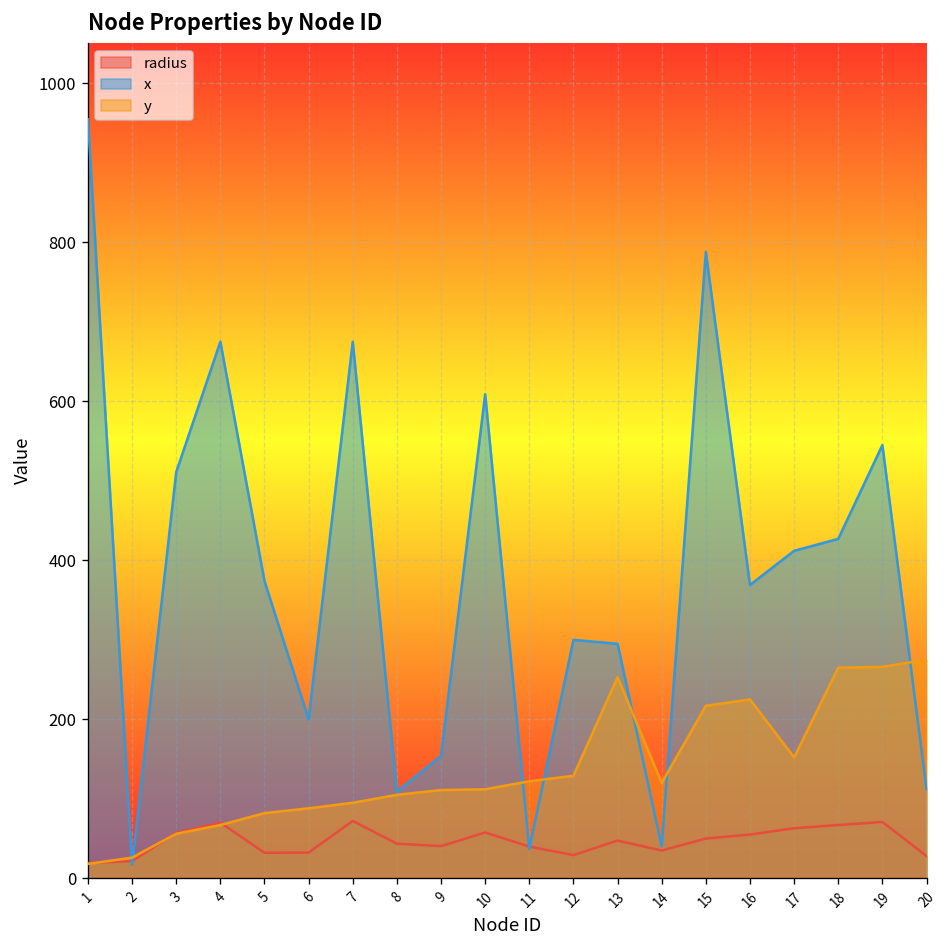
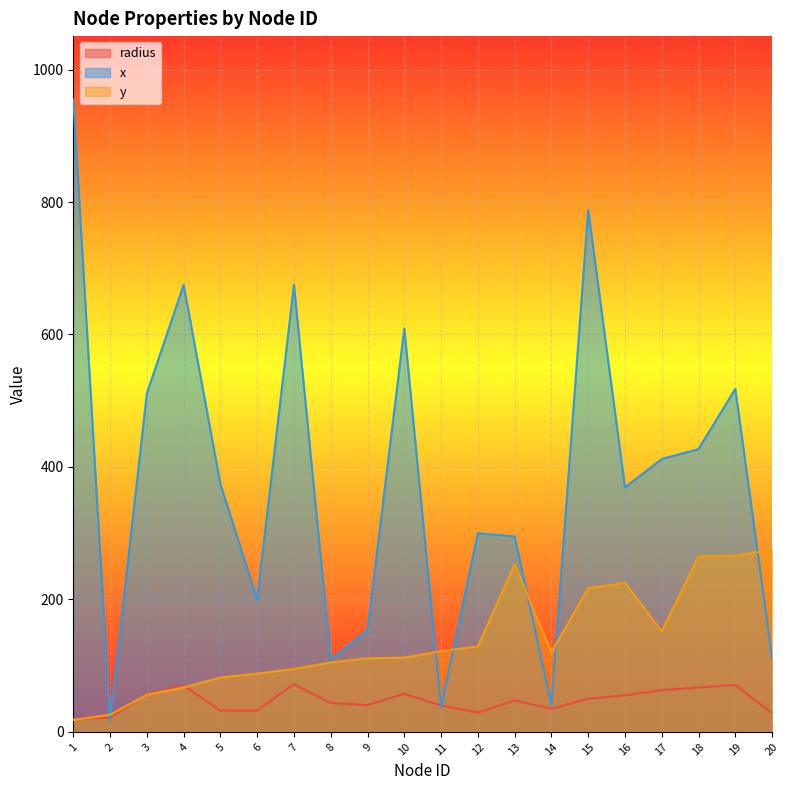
  {
    "radius": {
      "2": 20,
      "5": 30,
      "6": 30,
      "7": 70,
      "8": 40,
      "9": 40,
      "10": 60,
      "12": 30,
      "13": 50,
      "14": 30,
      "15": 50,
      "16": 60,
      "17": 60,
      "18": 70,
      "19": 70,
      "20": 30
    },
    "x": {
      "1": 960,
      "2": 20,
      "3": 510,
      "4": 680,
      "5": 370,
      "6": 200,
      "7": 680,
      "8": 110,
      "9": 150,
      "10": 610,
      "12": 300,
      "13": 300,
      "14": 40,
      "15": 790,
      "16": 370,
      "17": 410,
      "18": 430,
-     "19": 550,
+     "19": 520,
      "20": 110
    },
    "y": {
      "2": 30,
      "5": 80,
      "6": 90,
      "7": 100,
      "8": 110,
      "9": 110,
      "10": 110,
      "11": 120,
      "12": 130,
      "13": 250,
      "14": 120,
      "15": 220,
      "16": 230,
      "17": 150,
      "18": 270,
      "19": 270,
      "20": 280
    }
  }
